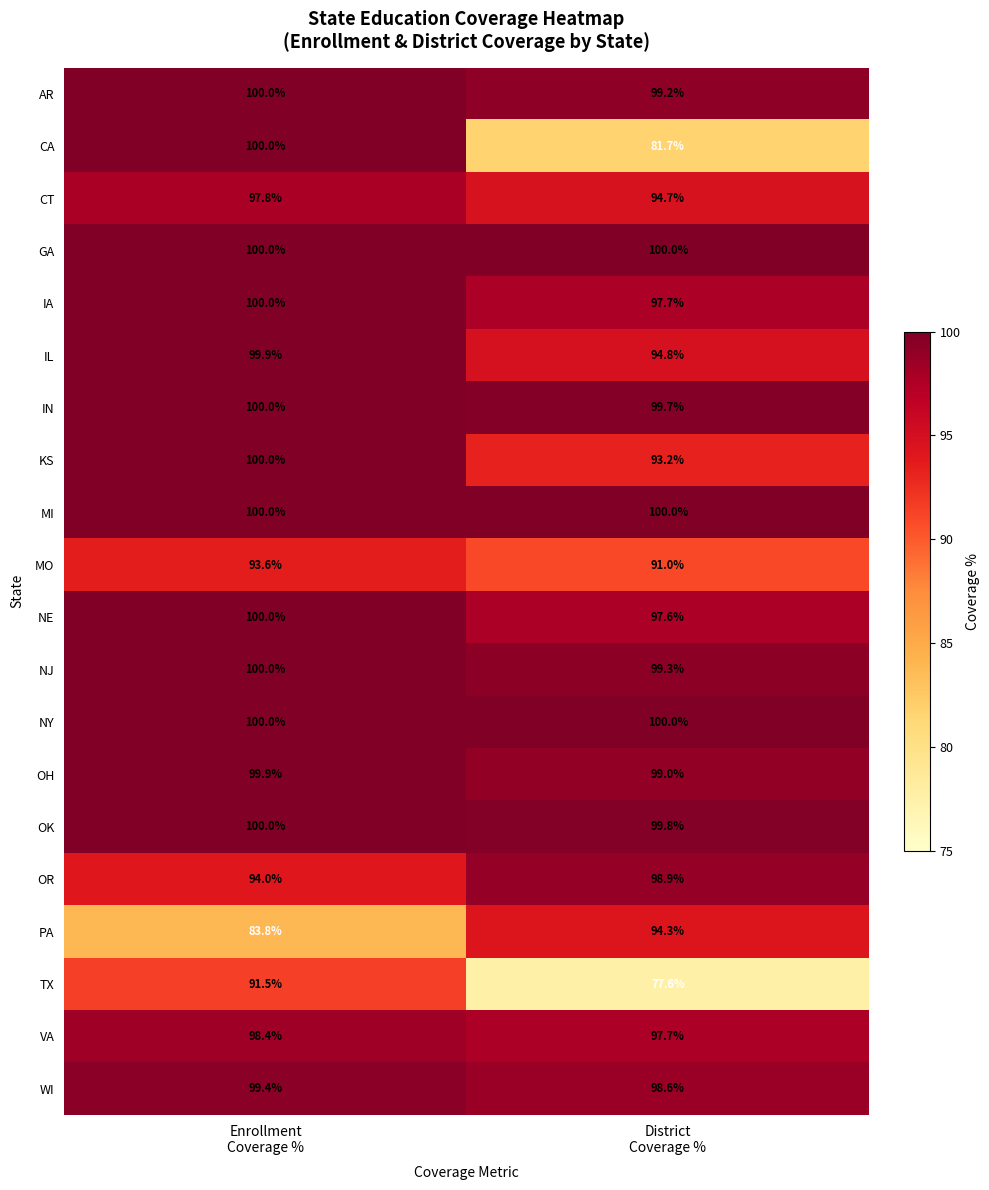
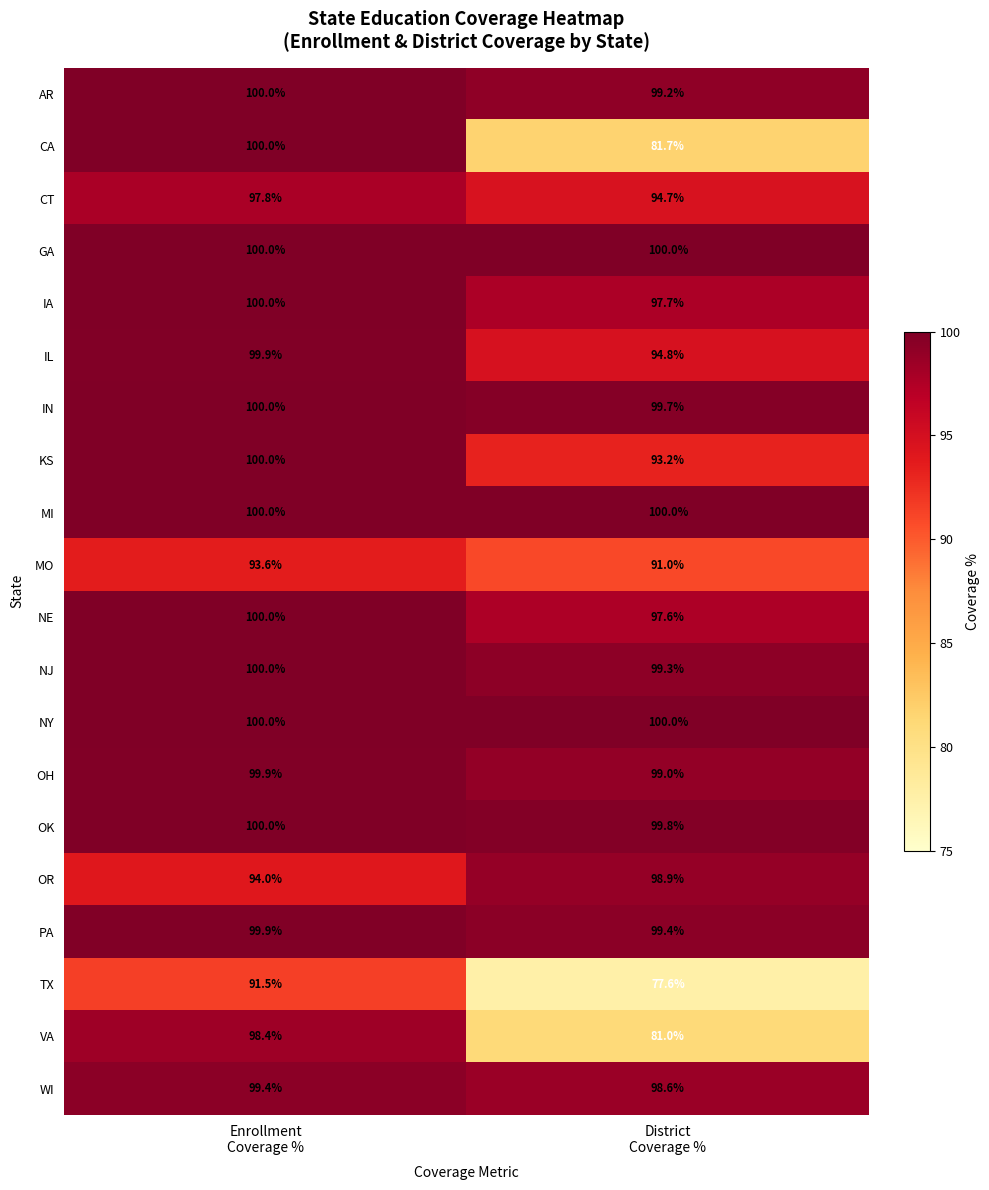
  {
    "AR": {
      "Enrollment Coverage %": "100.0%",
      "District Coverage %": "99.2%"
    },
    "CA": {
      "Enrollment Coverage %": "100.0%",
      "District Coverage %": "81.7%"
    },
    "CT": {
      "Enrollment Coverage %": "97.8%",
      "District Coverage %": "94.7%"
    },
    "GA": {
      "Enrollment Coverage %": "100.0%",
      "District Coverage %": "100.0%"
    },
    "IA": {
      "Enrollment Coverage %": "100.0%",
      "District Coverage %": "97.7%"
    },
    "IL": {
      "Enrollment Coverage %": "99.9%",
      "District Coverage %": "94.8%"
    },
    "IN": {
      "Enrollment Coverage %": "100.0%",
      "District Coverage %": "99.7%"
    },
    "KS": {
      "Enrollment Coverage %": "100.0%",
      "District Coverage %": "93.2%"
    },
    "MI": {
      "Enrollment Coverage %": "100.0%",
      "District Coverage %": "100.0%"
    },
    "MO": {
      "Enrollment Coverage %": "93.6%",
      "District Coverage %": "91.0%"
    },
    "NE": {
      "Enrollment Coverage %": "100.0%",
      "District Coverage %": "97.6%"
    },
    "NJ": {
      "Enrollment Coverage %": "100.0%",
      "District Coverage %": "99.3%"
    },
    "NY": {
      "Enrollment Coverage %": "100.0%",
      "District Coverage %": "100.0%"
    },
    "OH": {
      "Enrollment Coverage %": "99.9%",
      "District Coverage %": "99.0%"
    },
    "OK": {
      "Enrollment Coverage %": "100.0%",
      "District Coverage %": "99.8%"
    },
    "OR": {
      "Enrollment Coverage %": "94.0%",
      "District Coverage %": "98.9%"
    },
    "PA": {
-     "Enrollment Coverage %": "83.8%",
-     "District Coverage %": "94.3%"
+     "Enrollment Coverage %": "99.9%",
+     "District Coverage %": "99.4%"
    },
    "TX": {
      "Enrollment Coverage %": "91.5%",
      "District Coverage %": "77.6%"
    },
    "VA": {
      "Enrollment Coverage %": "98.4%",
-     "District Coverage %": "97.7%"
+     "District Coverage %": "81.0%"
    },
    "WI": {
      "Enrollment Coverage %": "99.4%",
      "District Coverage %": "98.6%"
    }
  }
